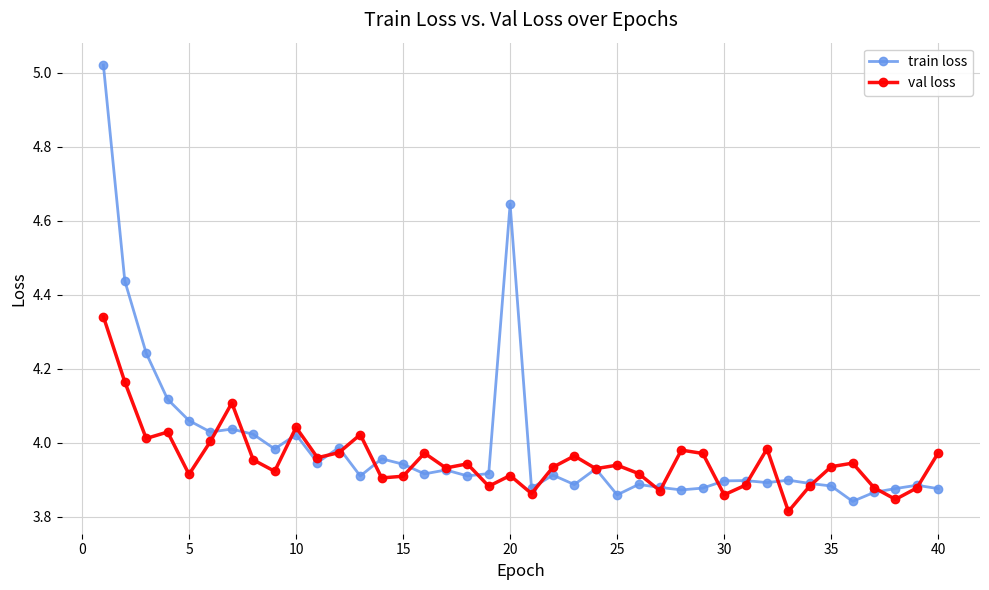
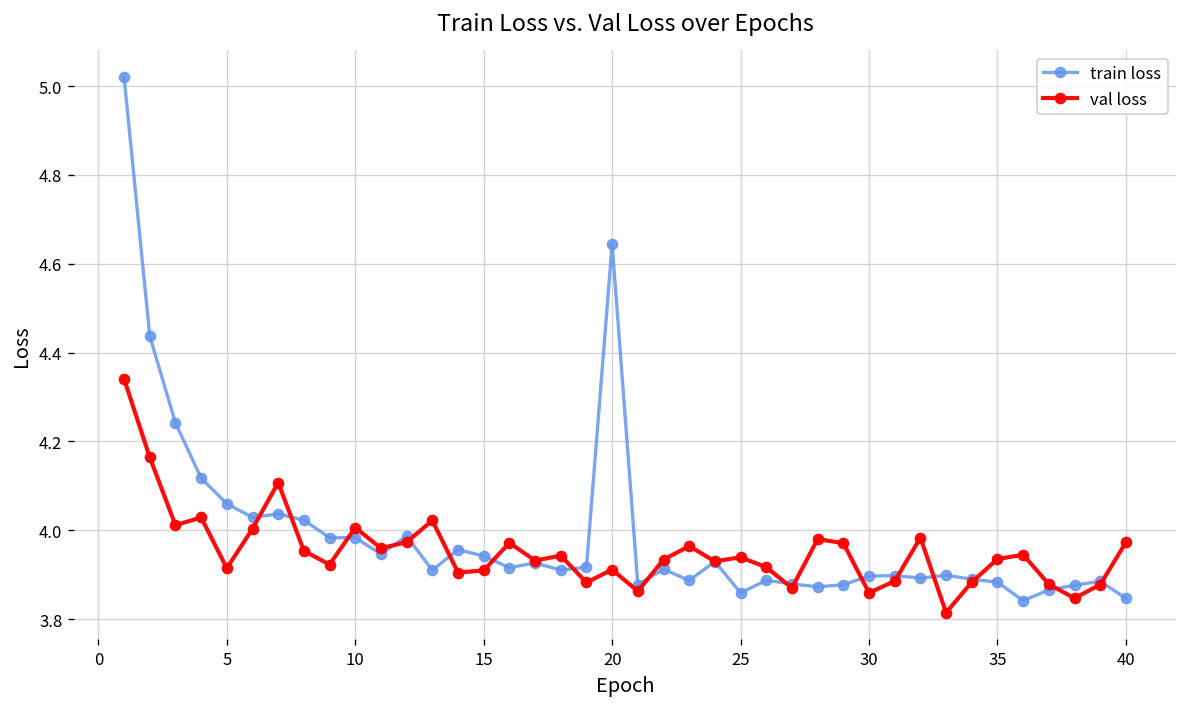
  {
    "train loss": {
      "5": 4.06,
-     "10": 4.02,
+     "10": 3.98,
      "15": 3.94,
      "20": 4.64,
      "25": 3.86,
      "30": 3.90,
      "35": 3.88,
-     "40": 3.88
+     "40": 3.85
    },
    "val loss": {
      "5": 3.91,
-     "10": 4.04,
+     "10": 4.01,
      "15": 3.91,
      "20": 3.91,
      "25": 3.94,
      "30": 3.86,
      "35": 3.94,
      "40": 3.97
    }
  }
